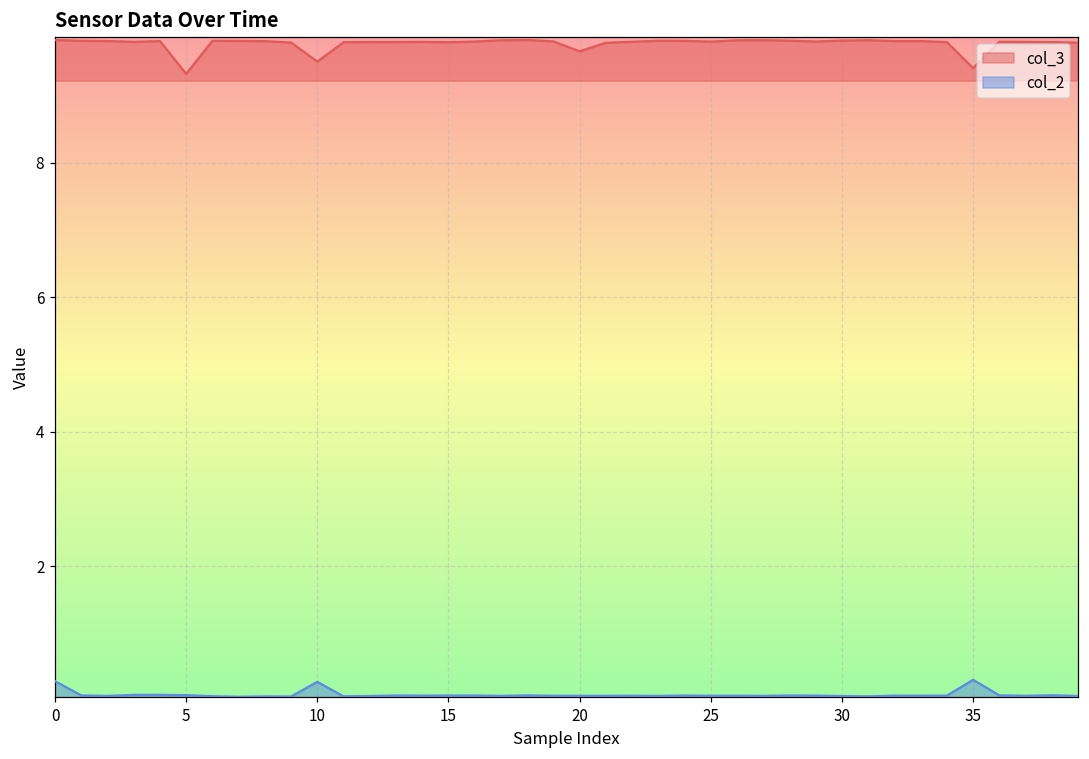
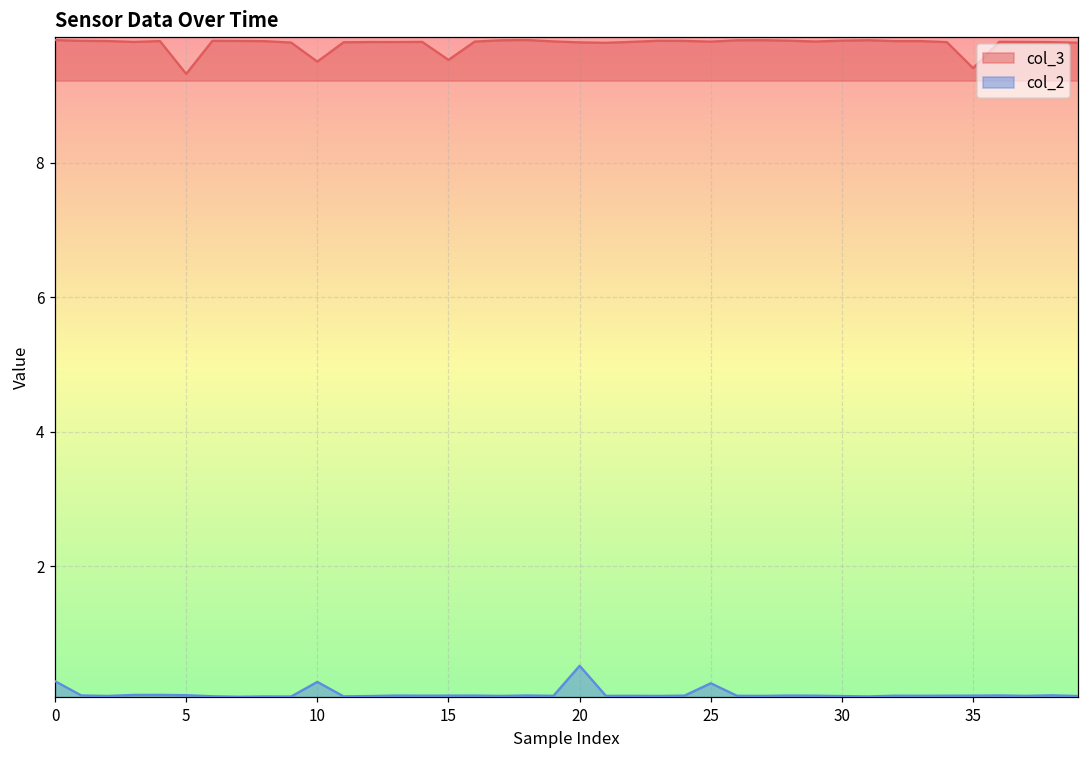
  {
    "col_3": {
      "0": 9.8,
      "5": 9.3,
      "10": 9.5,
-     "15": 9.8,
-     "20": 9.7,
+     "15": 9.5,
+     "20": 9.8,
      "25": 9.8,
      "30": 9.8,
      "35": 9.4
    },
    "col_2": {
      "0": 0.3,
      "5": 0.1,
      "10": 0.3,
      "15": 0.1,
-     "20": 0.1,
-     "25": 0.1,
+     "20": 0.5,
+     "25": 0.3,
      "30": 0.1,
-     "35": 0.3
+     "35": 0.1
    }
  }
